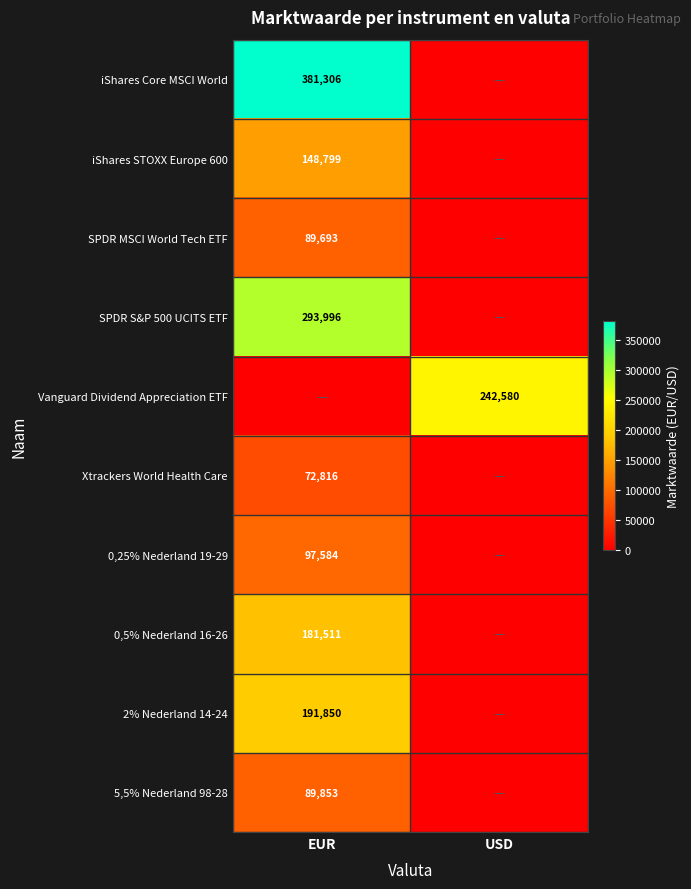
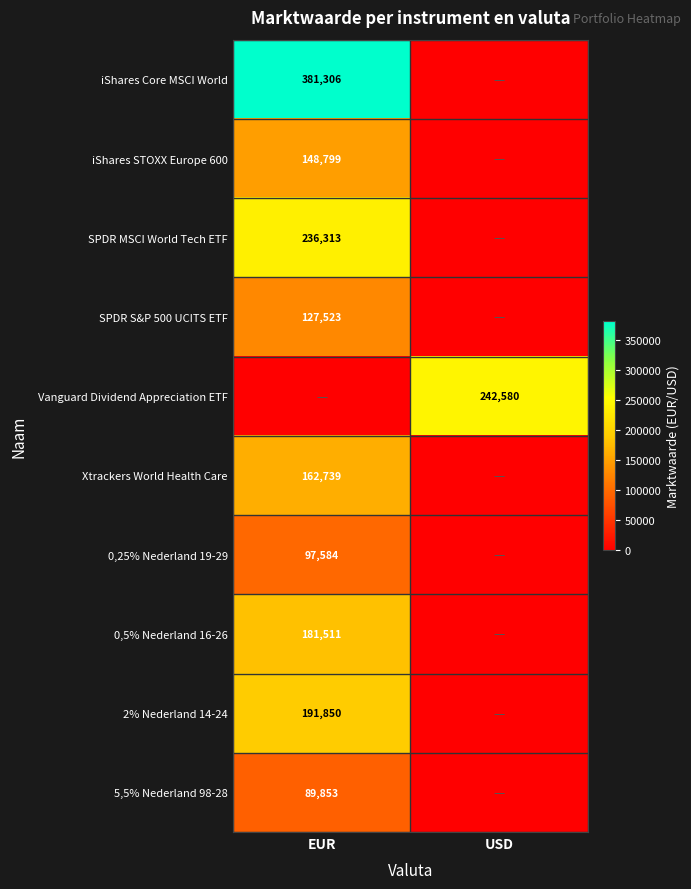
  {
    "iShares Core MSCI World": {
      "EUR": "381,306"
    },
    "iShares STOXX Europe 600": {
      "EUR": "148,799"
    },
    "SPDR MSCI World Tech ETF": {
-     "EUR": "89,693"
+     "EUR": "236,313"
    },
    "SPDR S&P 500 UCITS ETF": {
-     "EUR": "293,996"
+     "EUR": "127,523"
    },
    "Vanguard Dividend Appreciation ETF": {
      "USD": "242,580"
    },
    "Xtrackers World Health Care": {
-     "EUR": "72,816"
+     "EUR": "162,739"
    },
    "0,25% Nederland 19-29": {
      "EUR": "97,584"
    },
    "0,5% Nederland 16-26": {
      "EUR": "181,511"
    },
    "2% Nederland 14-24": {
      "EUR": "191,850"
    },
    "5,5% Nederland 98-28": {
      "EUR": "89,853"
    }
  }
